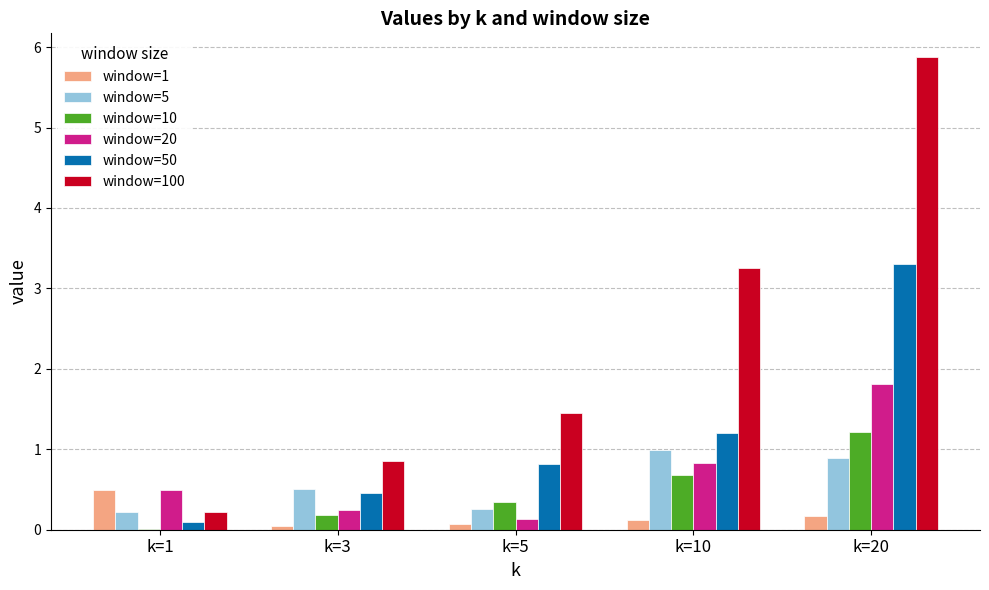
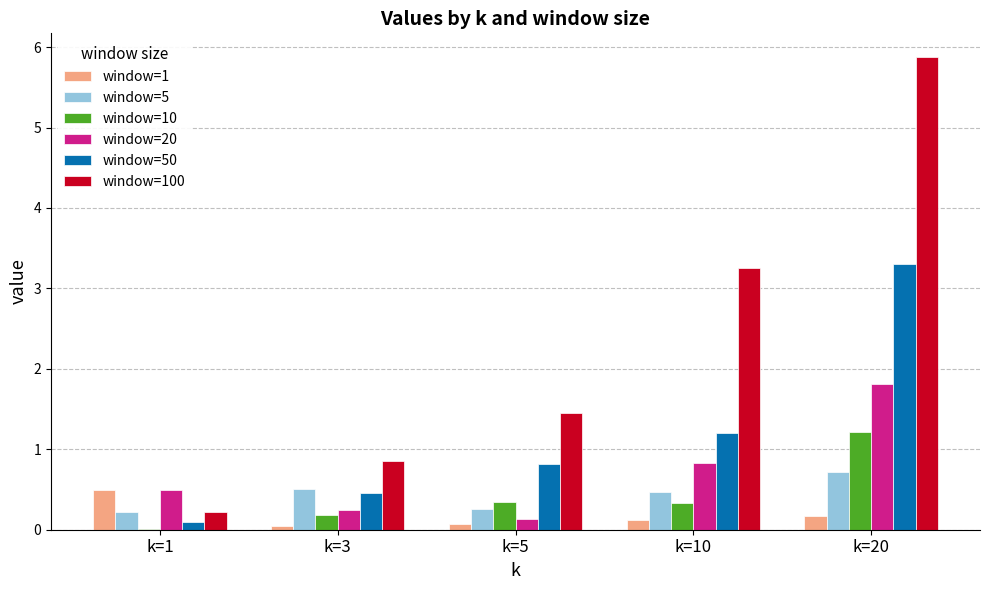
  {
    "window=1": {
      "k=1": 0.5,
      "k=3": 0.0,
      "k=5": 0.1,
      "k=10": 0.1,
      "k=20": 0.2
    },
    "window=5": {
      "k=1": 0.2,
      "k=3": 0.5,
      "k=5": 0.3,
-     "k=10": 1.0,
-     "k=20": 0.9
+     "k=10": 0.5,
+     "k=20": 0.7
    },
    "window=10": {
      "k=3": 0.2,
      "k=5": 0.3,
-     "k=10": 0.7,
+     "k=10": 0.3,
      "k=20": 1.2
    },
    "window=20": {
      "k=1": 0.5,
      "k=3": 0.2,
      "k=5": 0.1,
      "k=10": 0.8,
      "k=20": 1.8
    },
    "window=50": {
      "k=1": 0.1,
      "k=3": 0.5,
      "k=5": 0.8,
      "k=10": 1.2,
      "k=20": 3.3
    },
    "window=100": {
      "k=1": 0.2,
      "k=3": 0.8,
      "k=5": 1.5,
      "k=10": 3.3,
      "k=20": 5.9
    }
  }
